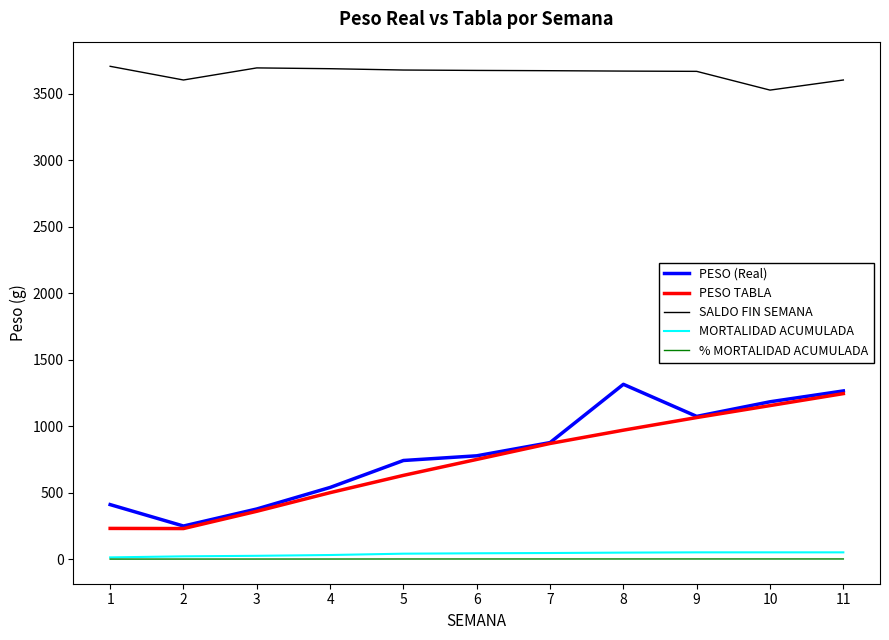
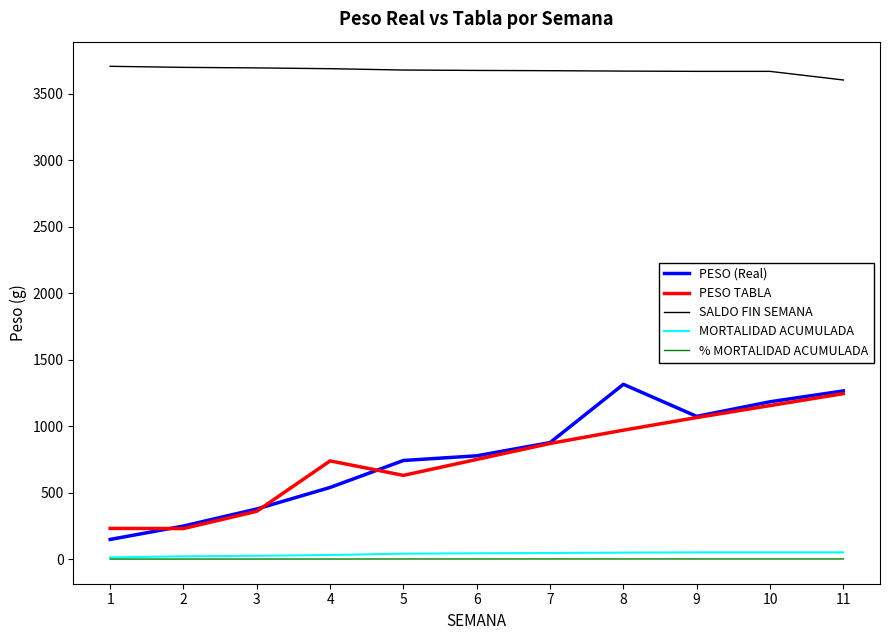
  {
    "PESO (Real)": {
-     "1": 410,
+     "1": 150,
      "2": 250,
      "4": 540,
      "5": 740,
      "6": 780,
      "8": 1310,
      "10": 1180,
      "11": 1270
    },
    "PESO TABLA": {
      "1": 230,
      "2": 230,
-     "4": 500,
+     "4": 740,
      "5": 630,
      "6": 750,
      "8": 970,
      "10": 1160,
      "11": 1250
    },
    "SALDO FIN SEMANA": {
      "1": 3710,
-     "2": 3600,
+     "2": 3700,
      "3": 3700,
      "4": 3690,
      "5": 3680,
      "6": 3680,
      "7": 3670,
      "8": 3670,
      "9": 3670,
-     "10": 3530,
+     "10": 3670,
      "11": 3600
    },
    "MORTALIDAD ACUMULADA": {
      "2": 20,
      "3": 30,
      "4": 30,
      "5": 40,
      "6": 40,
      "7": 50,
      "8": 50,
      "9": 50,
      "10": 50,
      "11": 50
    },
    "% MORTALIDAD ACUMULADA": {
      "2": 0,
      "3": 0,
      "4": 0,
      "5": 0,
      "6": 0,
      "7": 0,
      "8": 0,
      "9": 0,
      "10": 0,
      "11": 0
    }
  }
